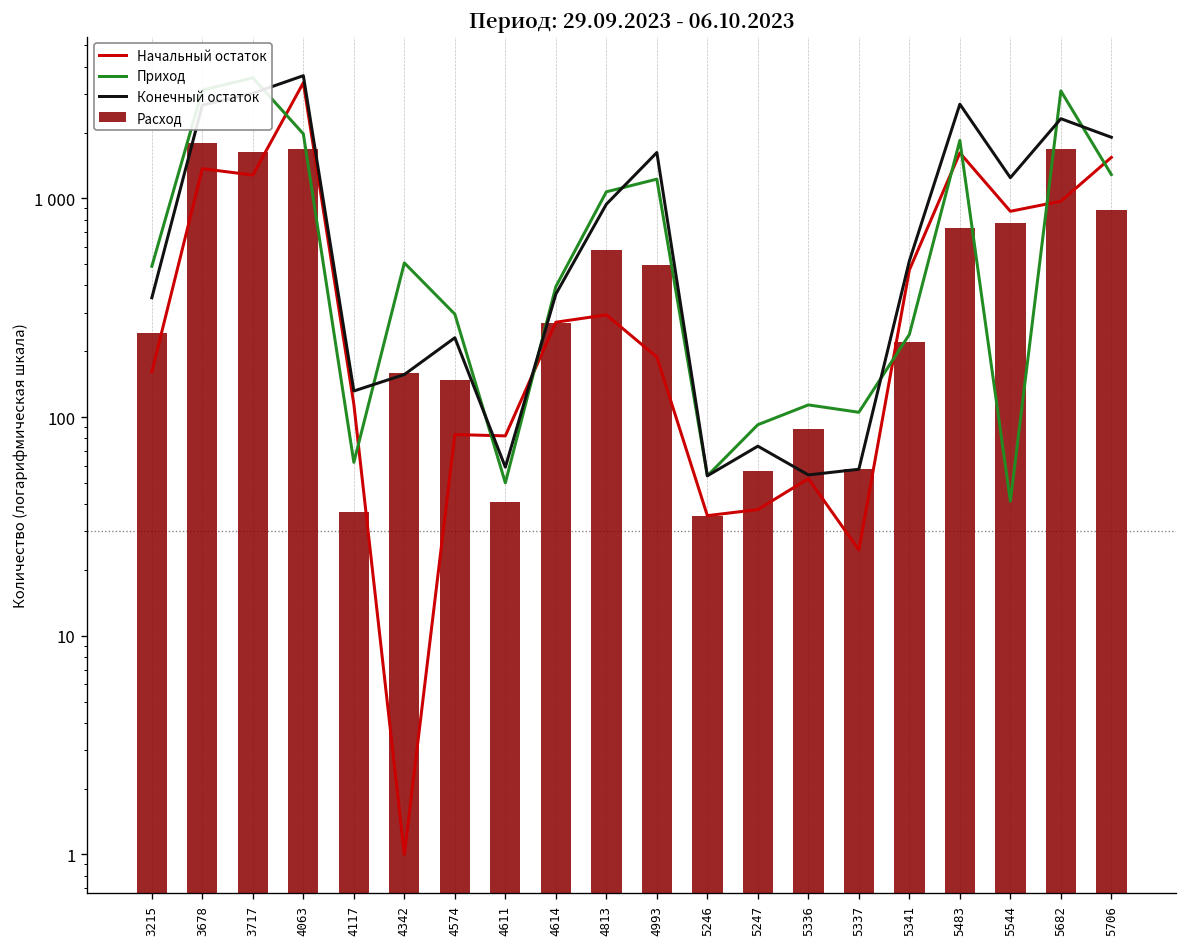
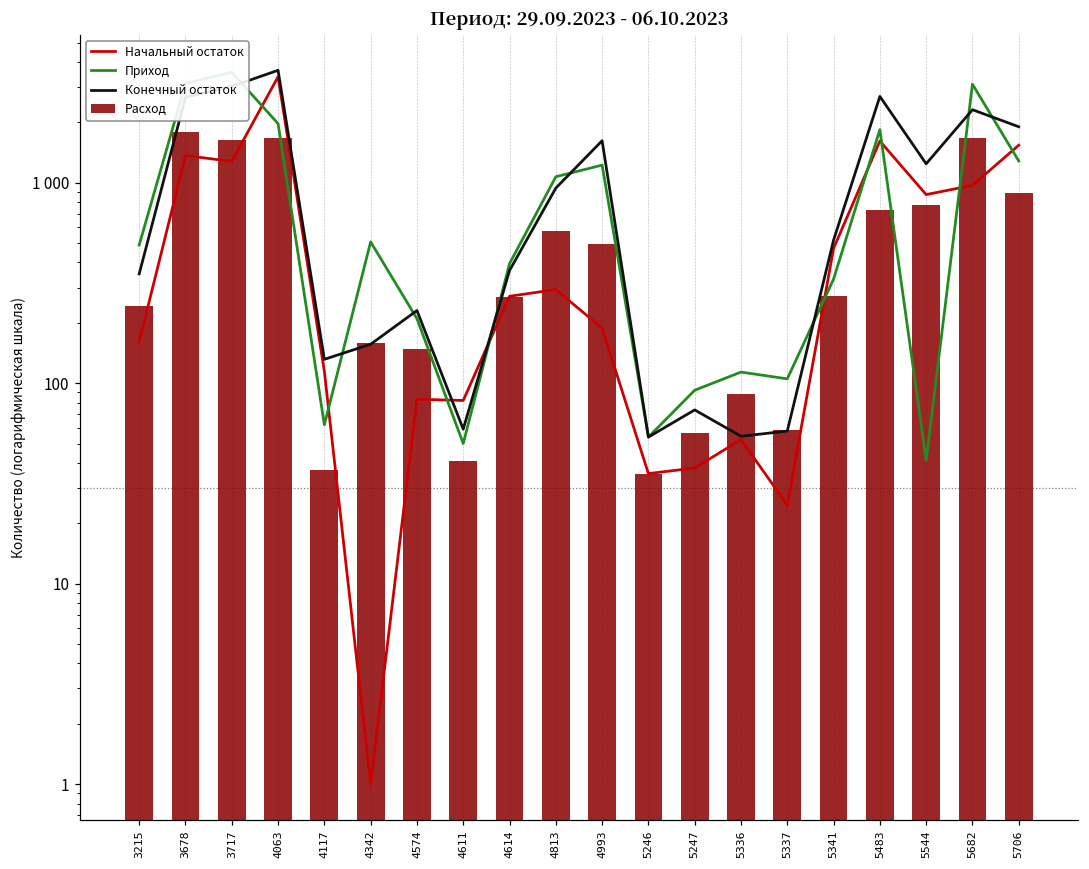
  {
    "Начальный остаток": {
      "3215": 160,
      "3678": 1400,
      "3717": 1300,
      "4063": 3400,
      "4117": 110,
      "4342": 1,
      "4574": 80,
      "4611": 80,
      "4614": 270,
      "4813": 290,
      "4993": 190,
      "5246": 35,
      "5247": 38,
      "5336": 52,
      "5337": 25,
      "5341": 470,
      "5483": 1600,
      "5544": 900,
      "5682": 1000,
      "5706": 1500
    },
    "Расход": {
      "3215": 240,
      "3678": 1800,
      "3717": 1600,
      "4063": 1700,
      "4117": 37,
      "4342": 160,
      "4574": 150,
      "4611": 41,
      "4614": 270,
      "4813": 580,
      "4993": 490,
      "5246": 35,
      "5247": 56,
      "5336": 90,
      "5337": 58,
-     "5341": 220,
+     "5341": 270,
      "5483": 730,
      "5544": 770,
      "5682": 1700,
      "5706": 900
    },
    "Приход": {
      "3215": 490,
      "4063": 2000,
      "4117": 62,
      "4342": 510,
-     "4574": 300,
+     "4574": 210,
      "4611": 50,
      "4614": 390,
      "4813": 1100,
      "4993": 1200,
      "5247": 90,
      "5336": 110,
      "5337": 110,
-     "5341": 240,
+     "5341": 330,
      "5483": 1800,
      "5544": 41,
      "5682": 3100,
      "5706": 1300
    },
    "Конечный остаток": {
      "3215": 350,
      "4063": 3600,
      "4117": 130,
      "4342": 160,
      "4574": 230,
      "4611": 59,
      "4614": 360,
      "4813": 900,
      "4993": 1600,
      "5247": 74,
      "5336": 54,
      "5337": 58,
      "5341": 520,
      "5483": 2700,
      "5544": 1200,
      "5682": 2300,
      "5706": 1900
    }
  }
